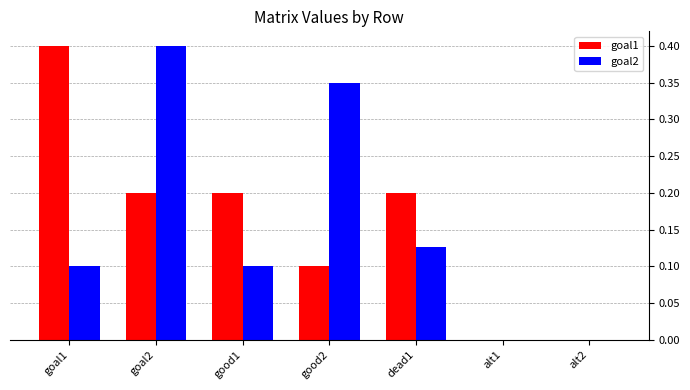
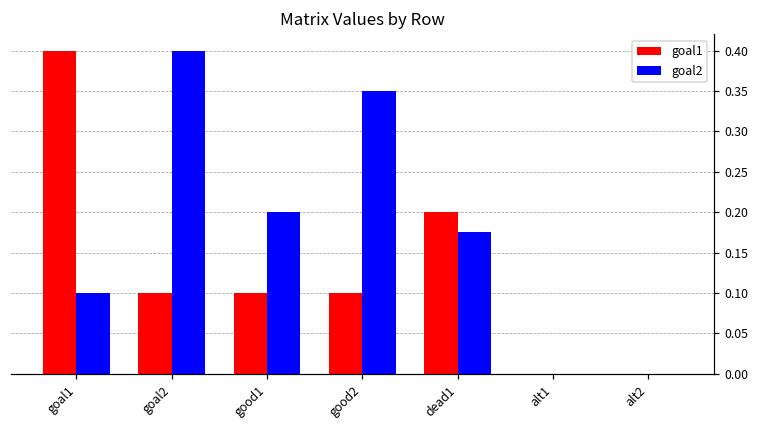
  {
    "goal1": {
      "goal1": 0.4,
-     "goal2": 0.2,
-     "good1": 0.2,
+     "goal2": 0.1,
+     "good1": 0.1,
      "good2": 0.1,
      "dead1": 0.2,
      "alt1": 0.0,
      "alt2": 0.0
    },
    "goal2": {
      "goal1": 0.10,
      "goal2": 0.40,
-     "good1": 0.1,
+     "good1": 0.2,
      "good2": 0.35,
-     "dead1": 0.13,
+     "dead1": 0.18,
      "alt1": 0.00,
      "alt2": 0.00
    }
  }
